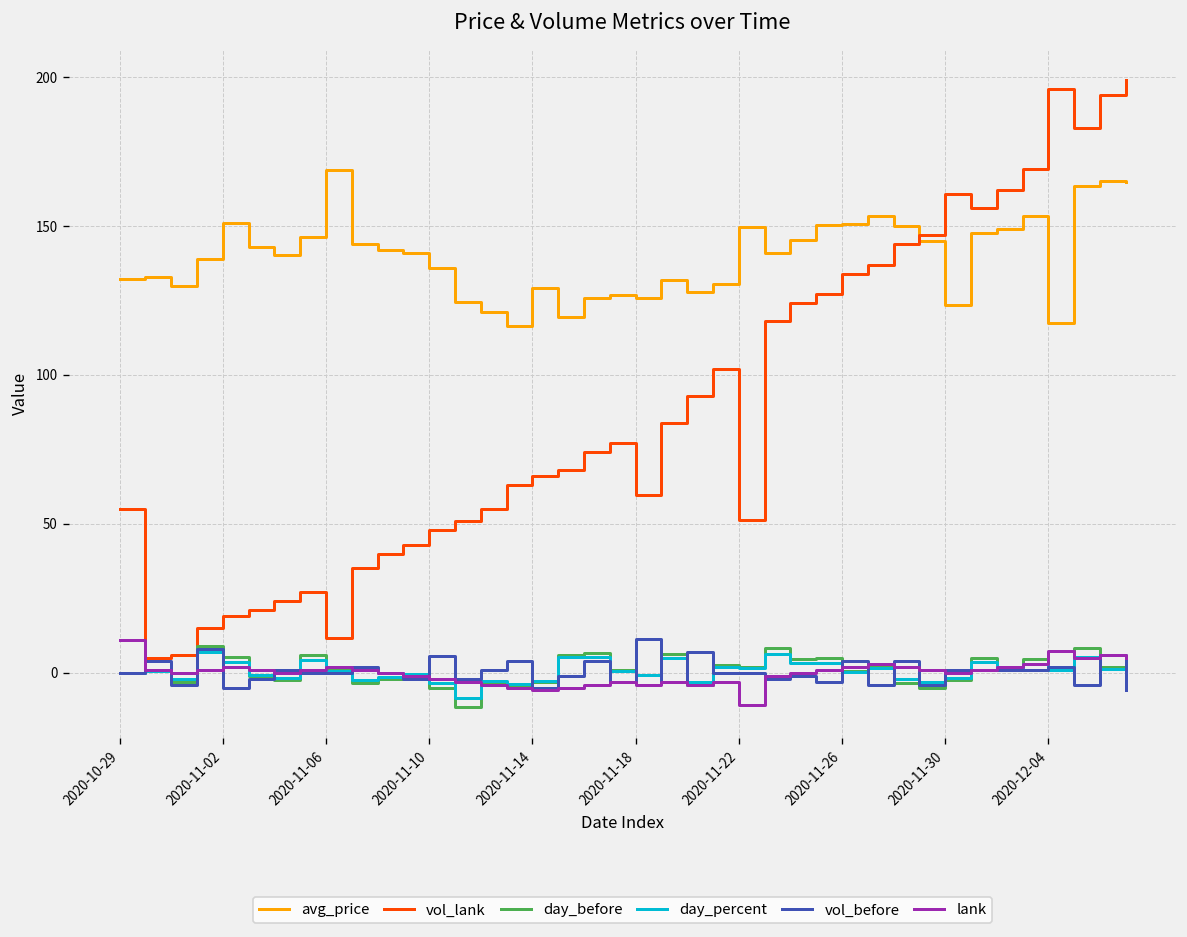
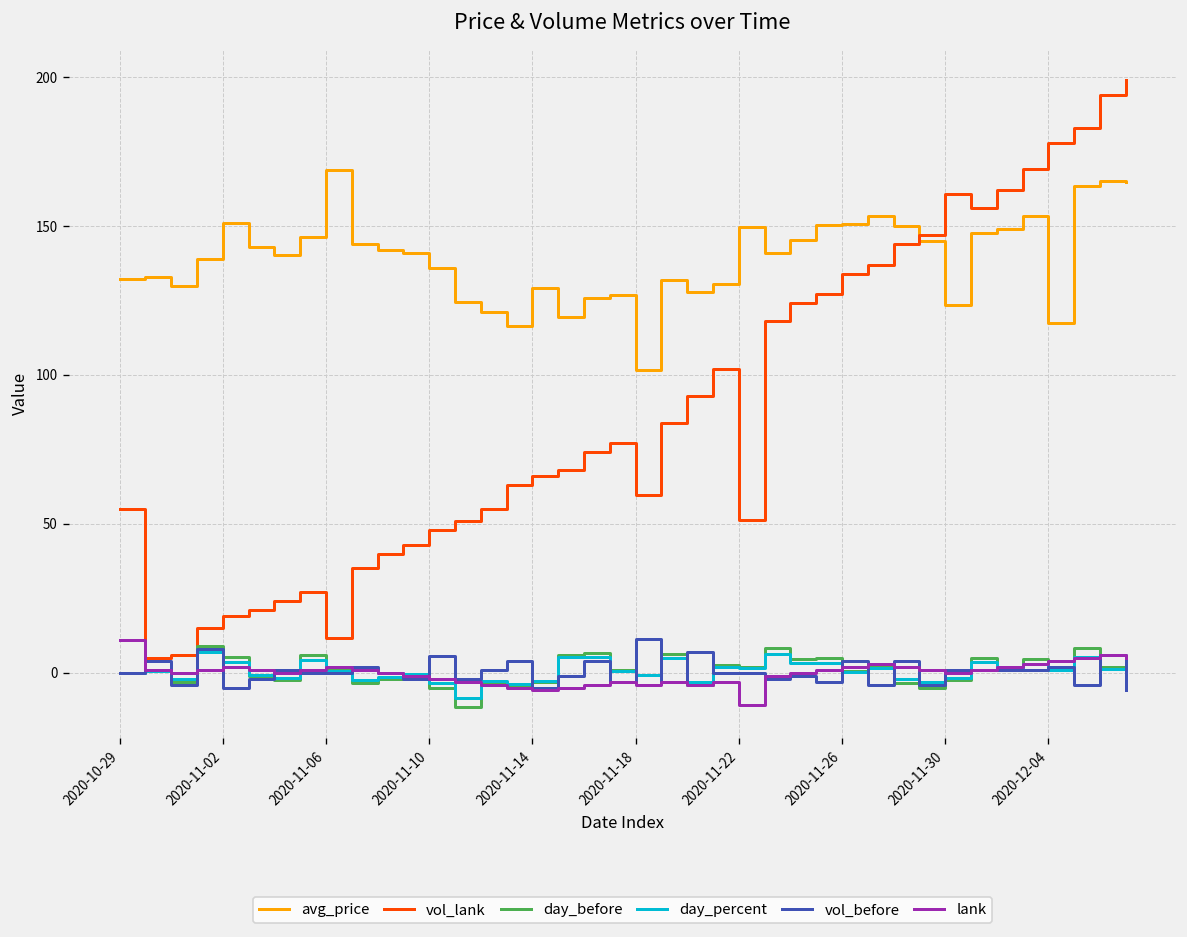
  {
    "avg_price": {
      "2020-10-29": 132,
      "2020-11-02": 151,
      "2020-11-06": 169,
      "2020-11-10": 136,
      "2020-11-14": 129,
-     "2020-11-18": 126,
+     "2020-11-18": 102,
      "2020-11-22": 150,
      "2020-11-26": 151,
      "2020-11-30": 123,
      "2020-12-04": 117
    },
    "vol_lank": {
      "2020-10-29": 55,
      "2020-11-02": 19,
      "2020-11-06": 12,
      "2020-11-10": 48,
      "2020-11-14": 66,
      "2020-11-18": 60,
      "2020-11-22": 51,
      "2020-11-26": 134,
      "2020-11-30": 161,
-     "2020-12-04": 196
+     "2020-12-04": 178
    },
    "day_before": {
      "2020-11-02": 5,
      "2020-11-10": -5
    },
    "day_percent": {
      "2020-11-02": 4,
      "2020-11-10": -4
    },
    "vol_before": {
      "2020-11-02": -5,
      "2020-11-10": 6,
      "2020-11-18": 11,
      "2020-11-22": 0,
      "2020-11-26": 4
    },
    "lank": {
      "2020-10-29": 11,
      "2020-11-02": 2,
      "2020-11-10": -2,
      "2020-11-18": -4,
      "2020-11-22": -11,
      "2020-11-26": 2,
-     "2020-12-04": 7
+     "2020-12-04": 4
    }
  }
